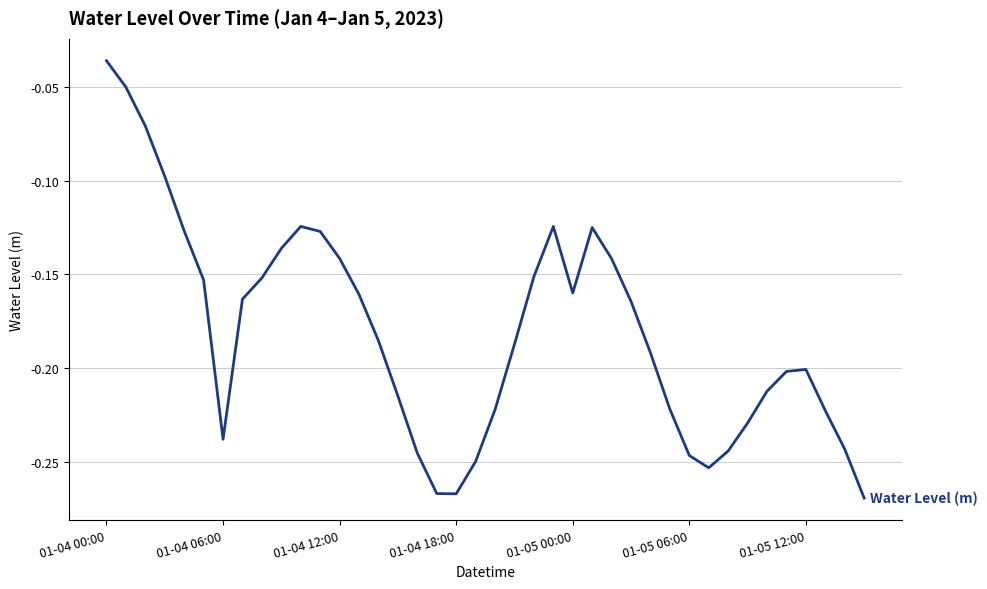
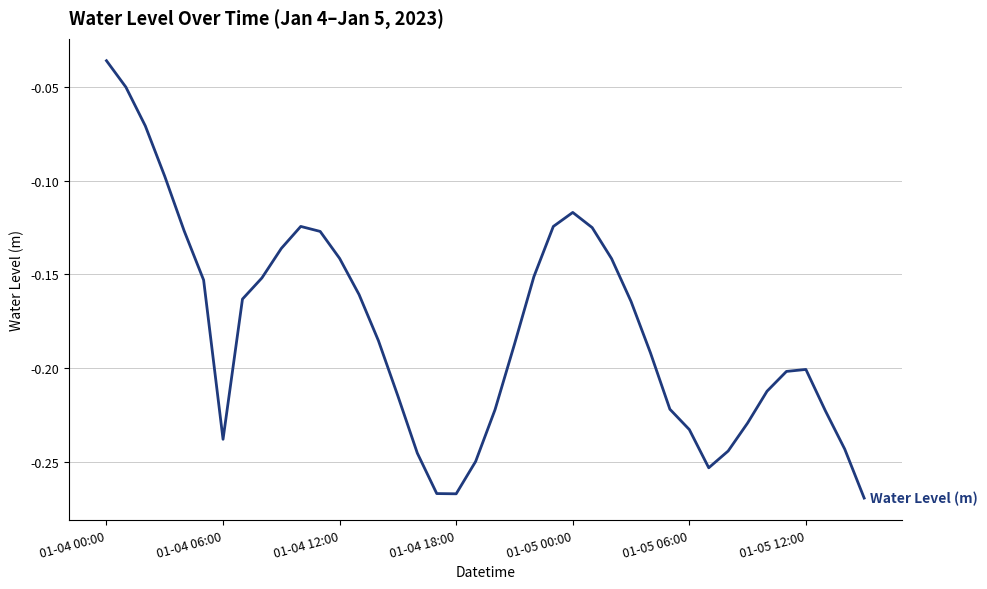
  {
    "01-04 00:00": -0.036,
    "01-04 06:00": -0.238,
    "01-04 12:00": -0.141,
    "01-04 18:00": -0.267,
-   "01-05 00:00": -0.160,
-   "01-05 06:00": -0.247,
+   "01-05 00:00": -0.117,
+   "01-05 06:00": -0.233,
    "01-05 12:00": -0.201
  }
